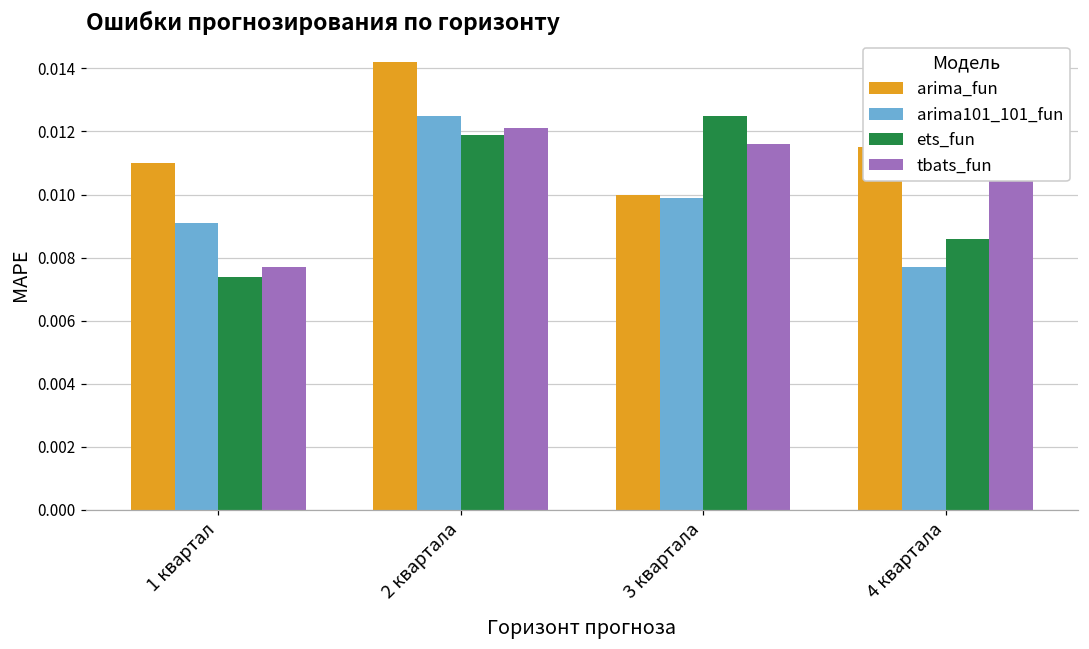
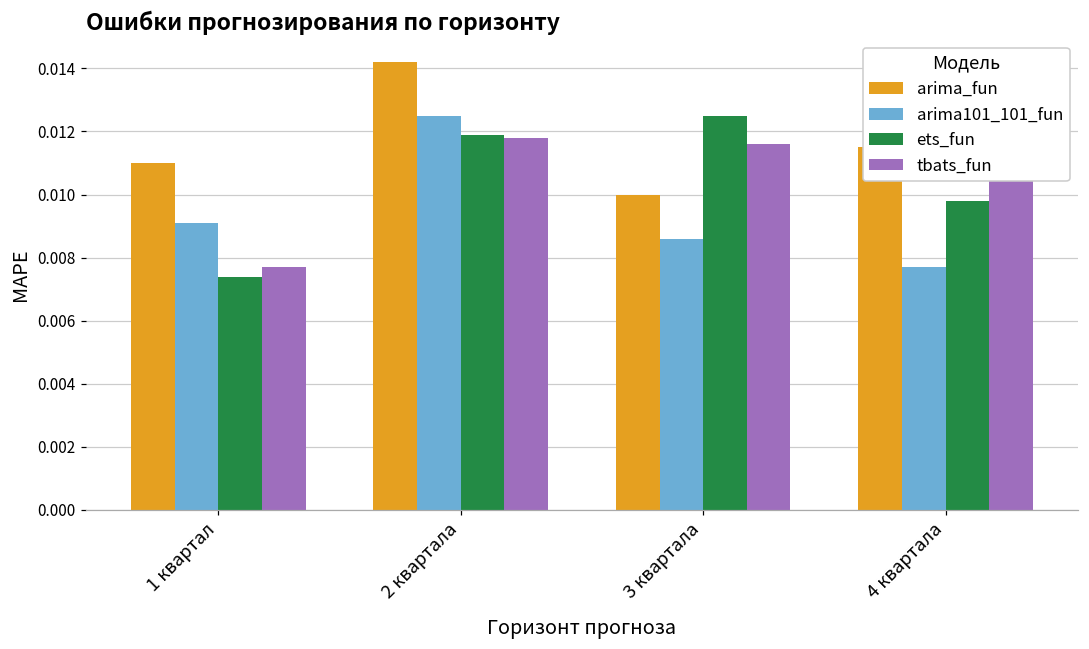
  {
    "arima_fun": {
      "1 квартал": 0.0110,
      "2 квартала": 0.0142,
      "3 квартала": 0.0100
    },
    "arima101_101_fun": {
      "1 квартал": 0.0091,
      "2 квартала": 0.0125,
-     "3 квартала": 0.0099,
+     "3 квартала": 0.0086,
      "4 квартала": 0.0077
    },
    "ets_fun": {
      "1 квартал": 0.0074,
      "2 квартала": 0.0119,
      "3 квартала": 0.0125,
-     "4 квартала": 0.0086
+     "4 квартала": 0.0098
    },
    "tbats_fun": {
      "1 квартал": 0.0077,
-     "2 квартала": 0.0121,
+     "2 квартала": 0.0118,
      "3 квартала": 0.0116
    }
  }
